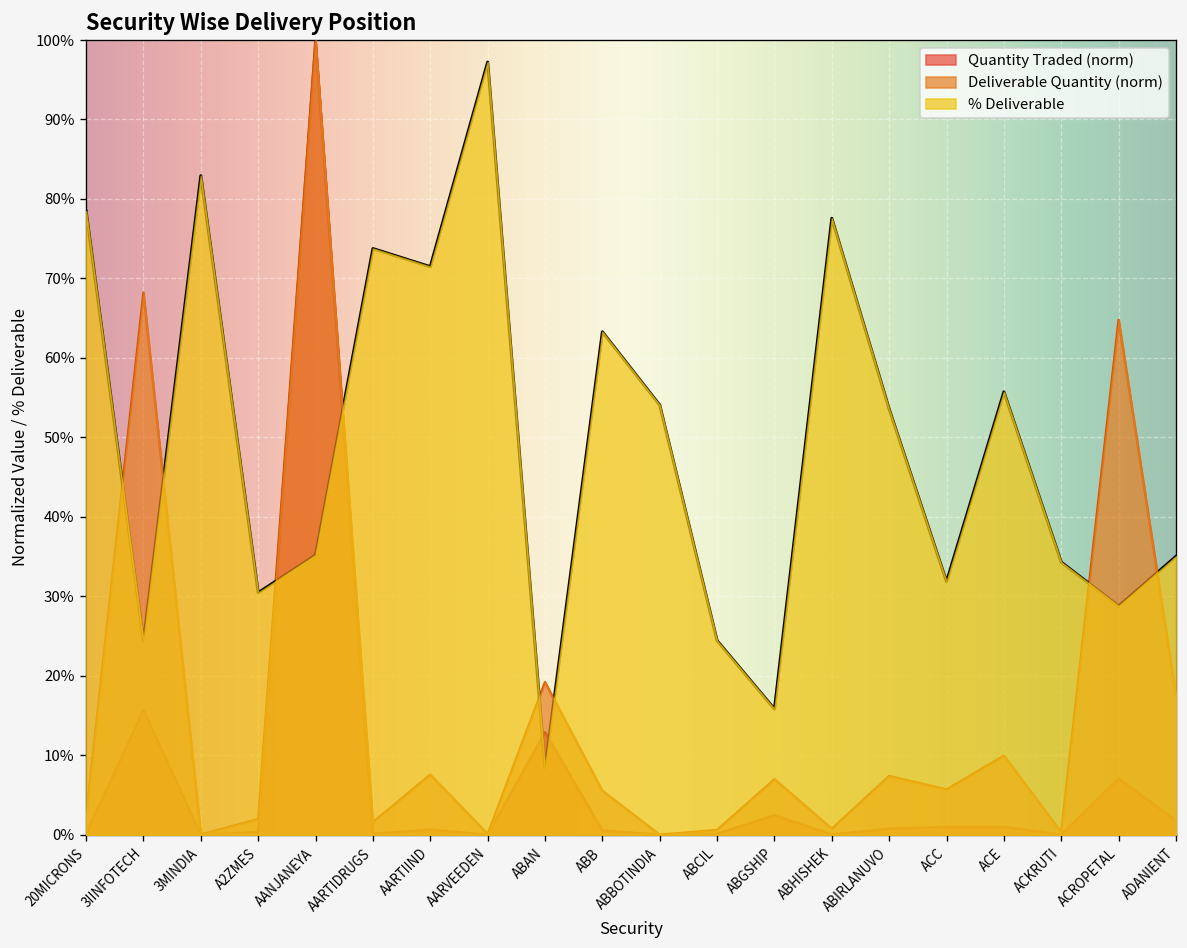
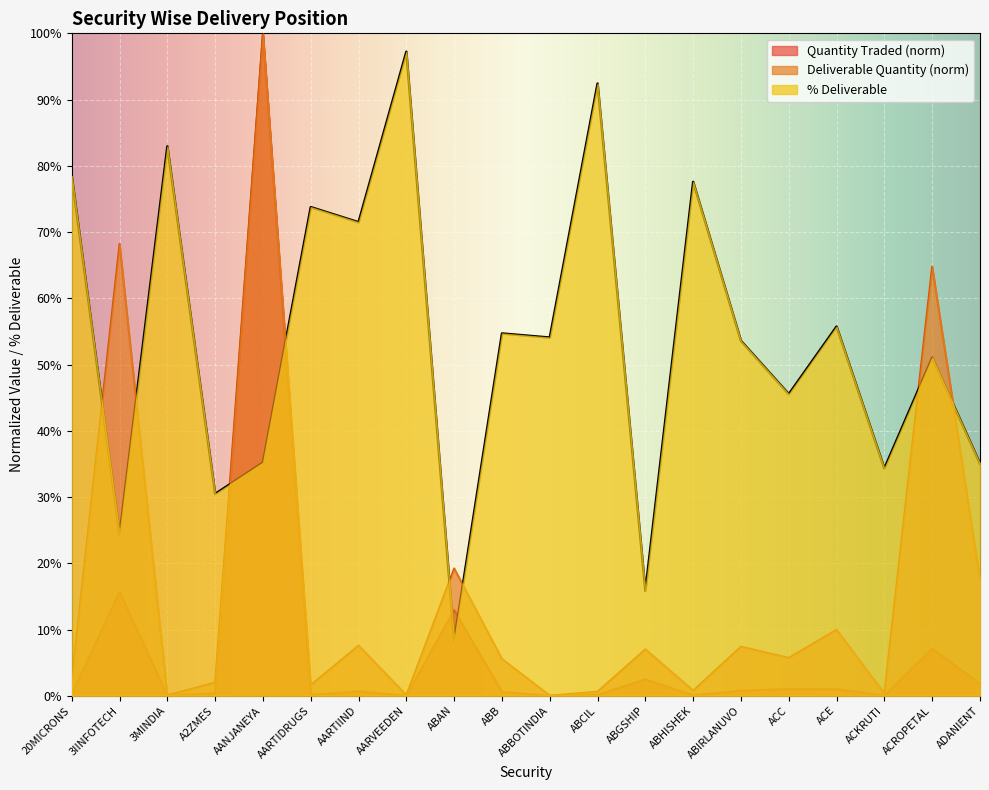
  {
    "% Deliverable": {
      "20MICRONS": "78%",
      "3IINFOTECH": "24%",
      "3MINDIA": "83%",
      "A2ZMES": "30%",
      "AANJANEYA": "35%",
      "AARTIDRUGS": "74%",
      "AARTIIND": "71%",
      "AARVEEDEN": "97%",
      "ABAN": "8%",
-     "ABB": "63%",
+     "ABB": "55%",
      "ABBOTINDIA": "54%",
-     "ABCIL": "24%",
+     "ABCIL": "92%",
      "ABGSHIP": "16%",
      "ABHISHEK": "78%",
      "ABIRLANUVO": "54%",
-     "ACC": "32%",
+     "ACC": "46%",
      "ACE": "56%",
      "ACKRUTI": "34%",
-     "ACROPETAL": "29%",
+     "ACROPETAL": "51%",
      "ADANIENT": "35%"
    }
  }
